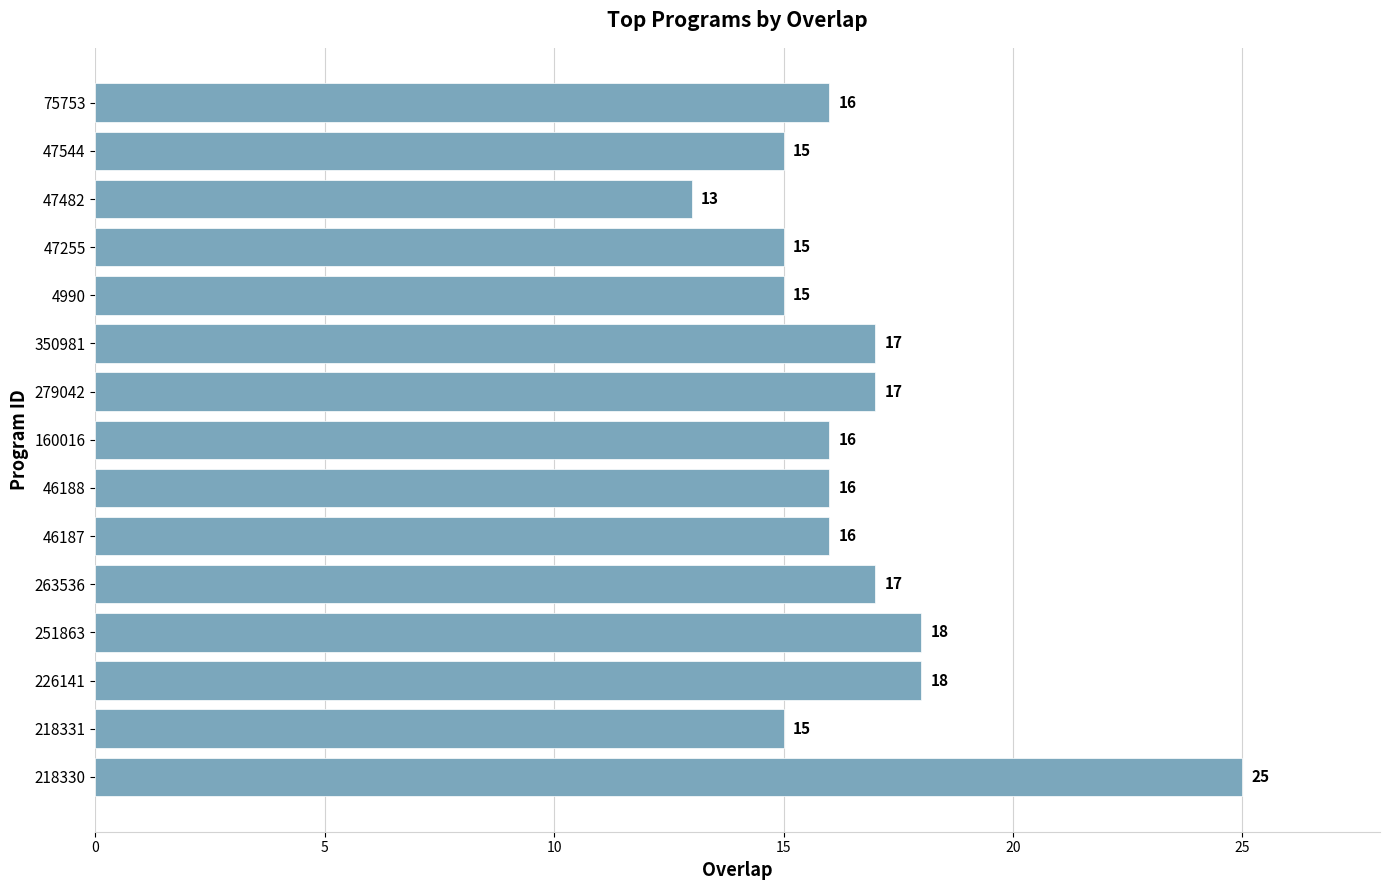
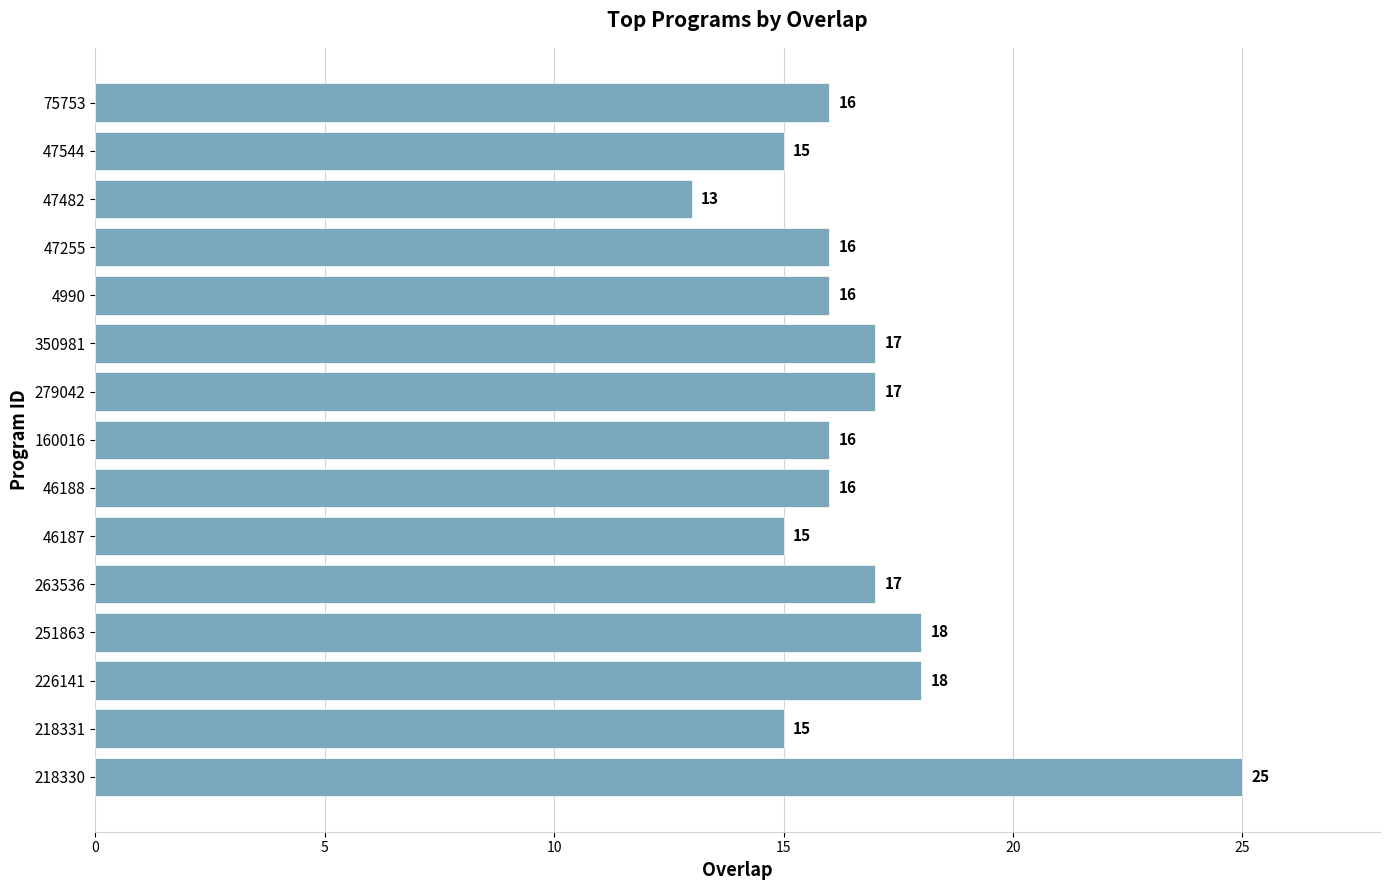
  {
    "75753": 16,
    "47544": 15,
    "47482": 13,
-   "47255": 15,
-   "4990": 15,
+   "47255": 16,
+   "4990": 16,
    "350981": 17,
    "279042": 17,
    "160016": 16,
    "46188": 16,
-   "46187": 16,
+   "46187": 15,
    "263536": 17,
    "251863": 18,
    "226141": 18,
    "218331": 15,
    "218330": 25
  }
